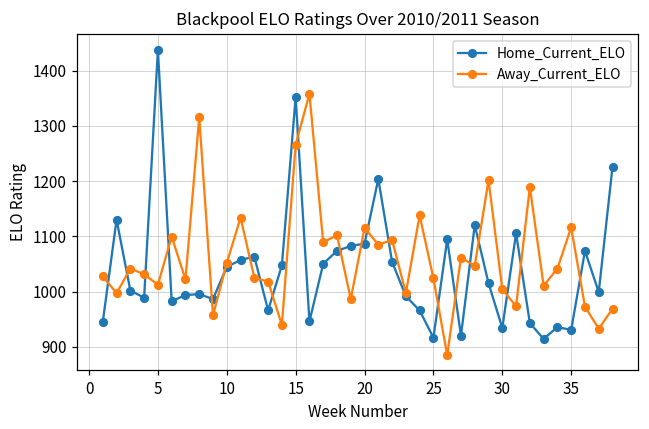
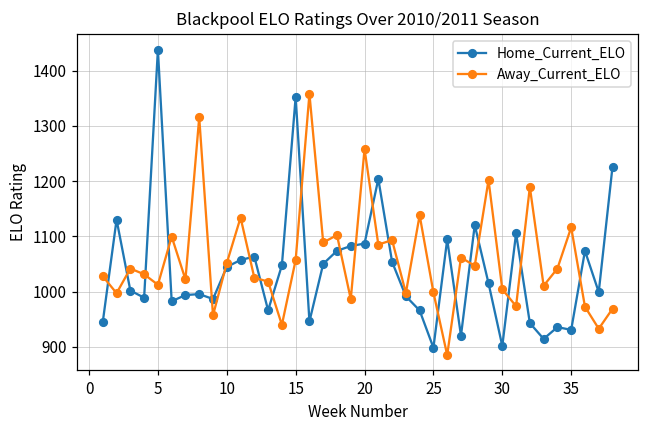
  {
    "Home_Current_ELO": {
      "5": 1440,
      "10": 1040,
      "15": 1350,
      "20": 1090,
-     "25": 920,
-     "30": 930,
+     "25": 900,
+     "30": 900,
      "35": 930
    },
    "Away_Current_ELO": {
      "5": 1010,
      "10": 1050,
-     "15": 1270,
-     "20": 1120,
-     "25": 1020,
+     "15": 1060,
+     "20": 1260,
+     "25": 1000,
      "30": 1000,
      "35": 1120
    }
  }
